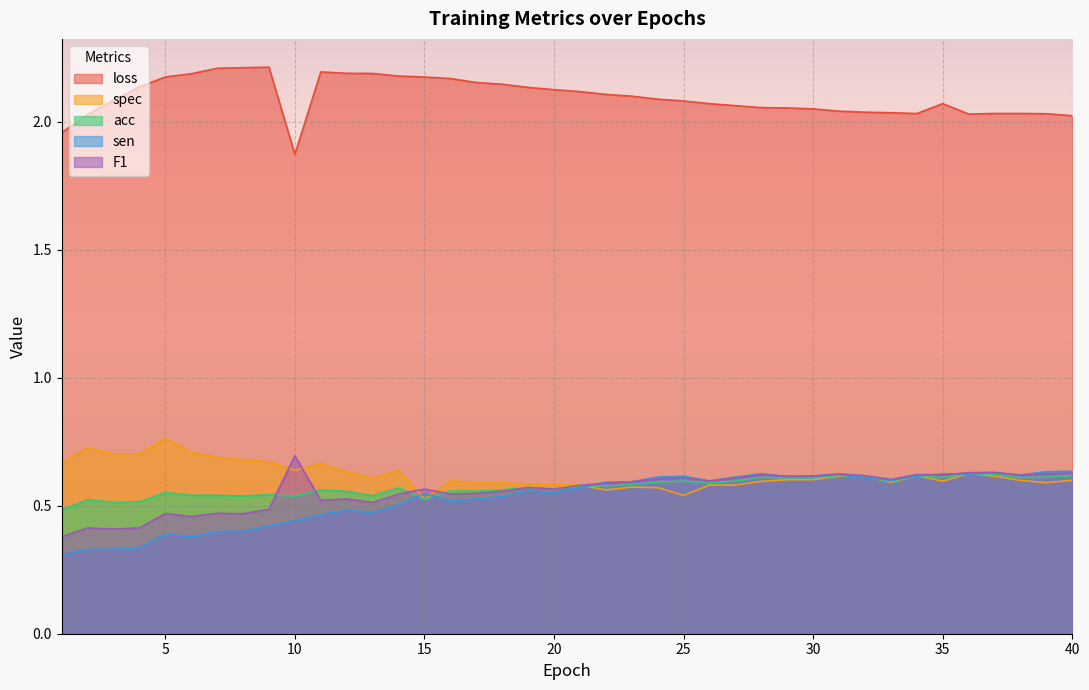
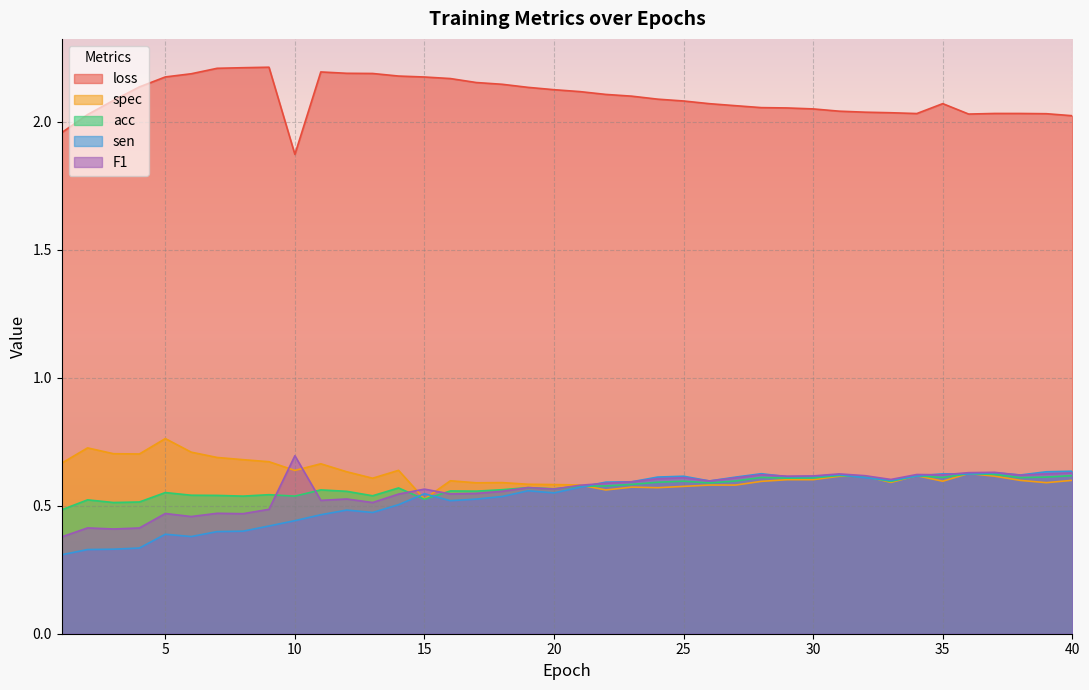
  {
    "loss": {
      "5": 2.17,
      "10": 1.87,
      "15": 2.17,
      "20": 2.13,
      "25": 2.08,
      "30": 2.05,
      "35": 2.07,
      "40": 2.02
    },
    "spec": {
      "5": 0.76,
      "10": 0.64,
      "20": 0.58,
-     "25": 0.54,
+     "25": 0.58,
      "35": 0.60,
      "40": 0.60
    },
    "acc": {
      "5": 0.55,
      "10": 0.54,
      "25": 0.60,
      "35": 0.61,
      "40": 0.62
    },
    "sen": {
      "5": 0.39,
      "10": 0.44,
      "15": 0.55,
      "20": 0.55
    },
    "F1": {
      "5": 0.47,
      "10": 0.70,
      "15": 0.56
    }
  }
